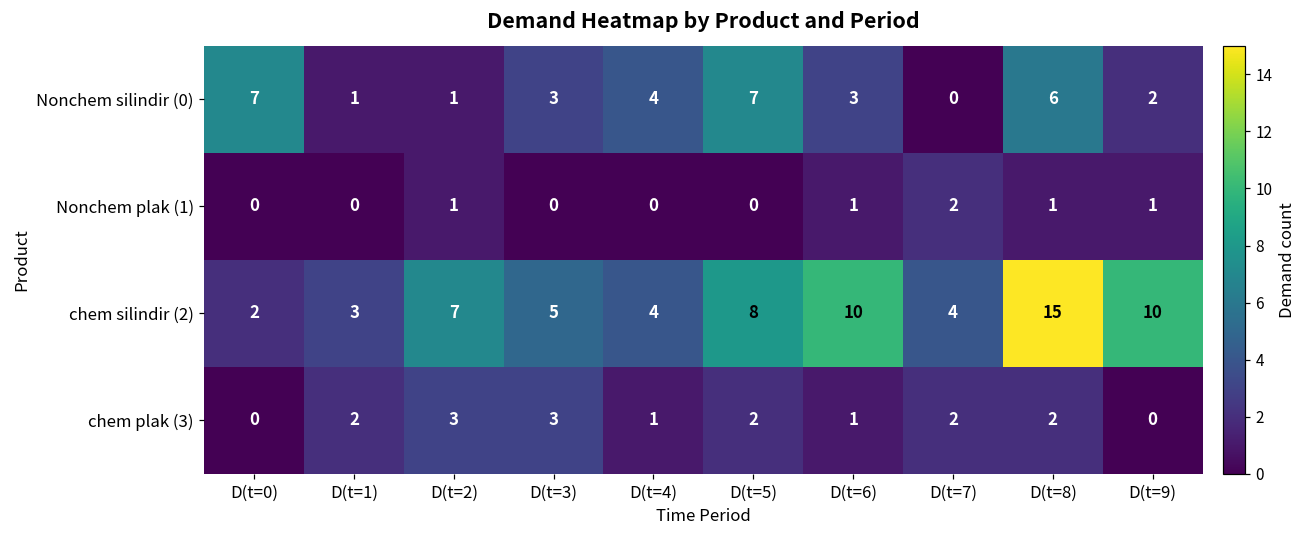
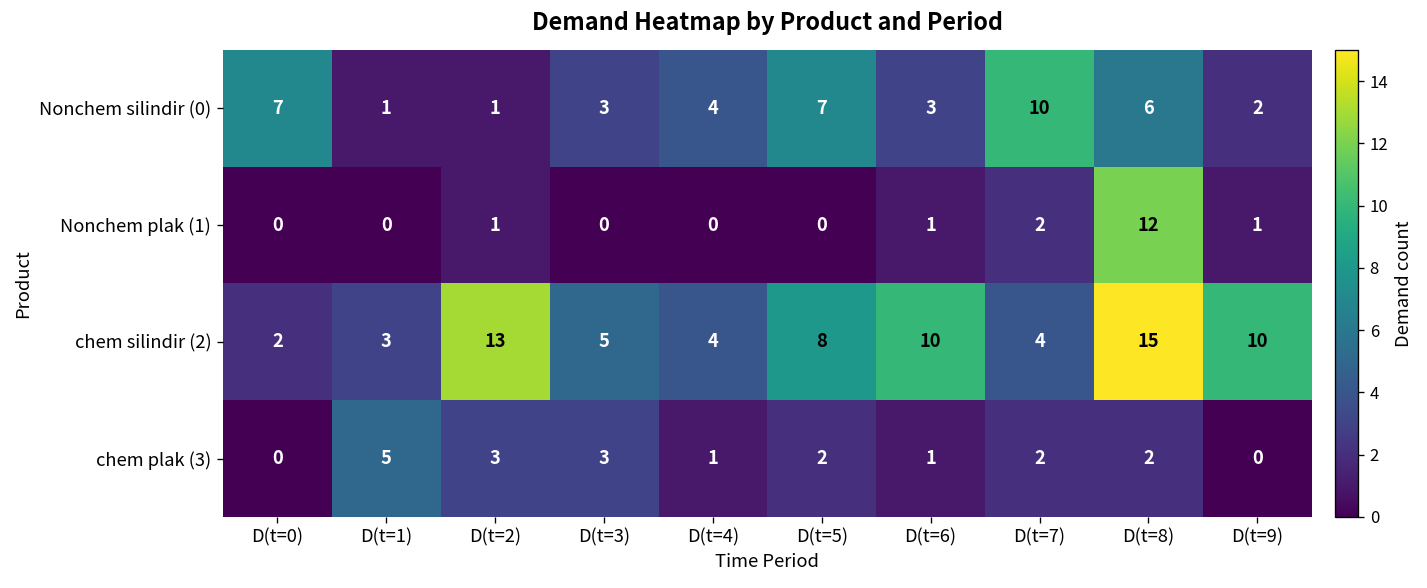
  {
    "Nonchem silindir (0)": {
      "D(t=0)": 7,
      "D(t=1)": 1,
      "D(t=2)": 1,
      "D(t=3)": 3,
      "D(t=4)": 4,
      "D(t=5)": 7,
      "D(t=6)": 3,
-     "D(t=7)": 0,
+     "D(t=7)": 10,
      "D(t=8)": 6,
      "D(t=9)": 2
    },
    "Nonchem plak (1)": {
      "D(t=0)": 0,
      "D(t=1)": 0,
      "D(t=2)": 1,
      "D(t=3)": 0,
      "D(t=4)": 0,
      "D(t=5)": 0,
      "D(t=6)": 1,
      "D(t=7)": 2,
-     "D(t=8)": 1,
+     "D(t=8)": 12,
      "D(t=9)": 1
    },
    "chem silindir (2)": {
      "D(t=0)": 2,
      "D(t=1)": 3,
-     "D(t=2)": 7,
+     "D(t=2)": 13,
      "D(t=3)": 5,
      "D(t=4)": 4,
      "D(t=5)": 8,
      "D(t=6)": 10,
      "D(t=7)": 4,
      "D(t=8)": 15,
      "D(t=9)": 10
    },
    "chem plak (3)": {
      "D(t=0)": 0,
-     "D(t=1)": 2,
+     "D(t=1)": 5,
      "D(t=2)": 3,
      "D(t=3)": 3,
      "D(t=4)": 1,
      "D(t=5)": 2,
      "D(t=6)": 1,
      "D(t=7)": 2,
      "D(t=8)": 2,
      "D(t=9)": 0
    }
  }
